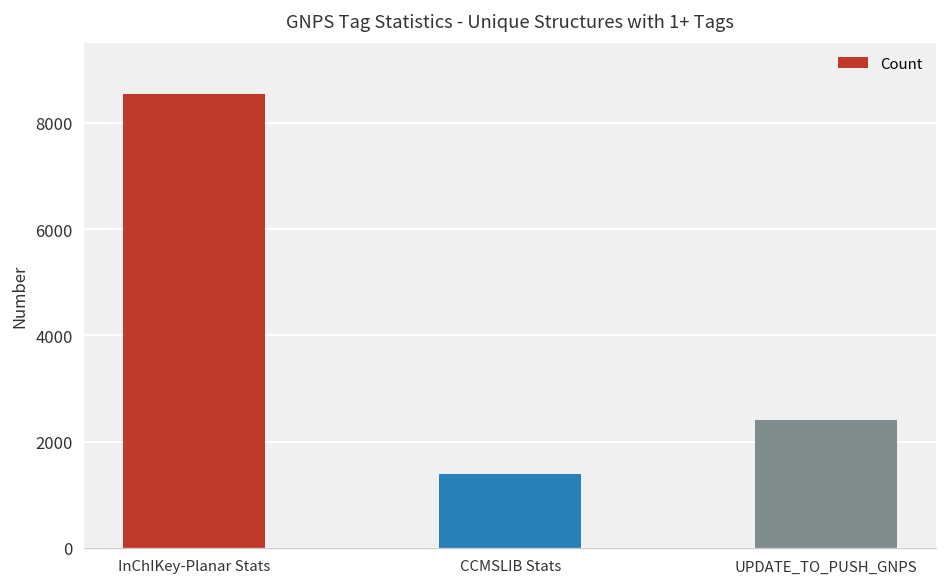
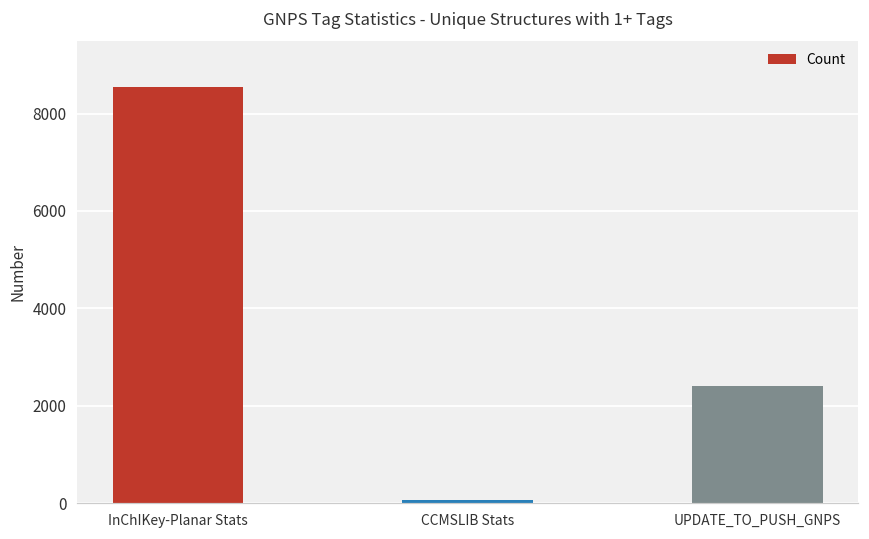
  {
    "InChIKey-Planar Stats": 8500,
-   "CCMSLIB Stats": 1400,
+   "CCMSLIB Stats": 100,
    "UPDATE_TO_PUSH_GNPS": 2400
  }
